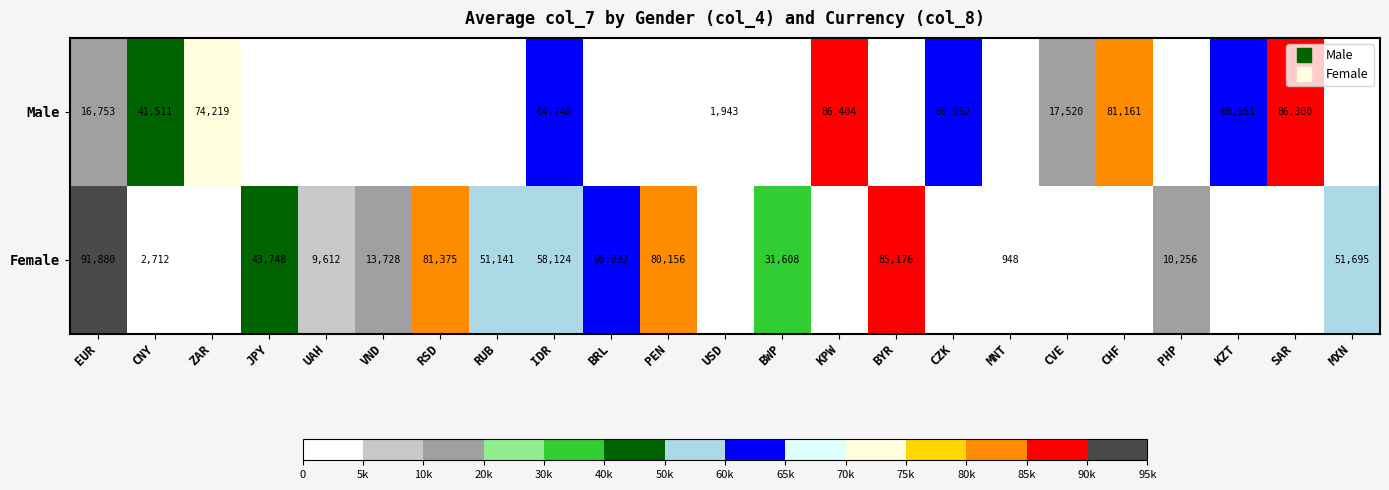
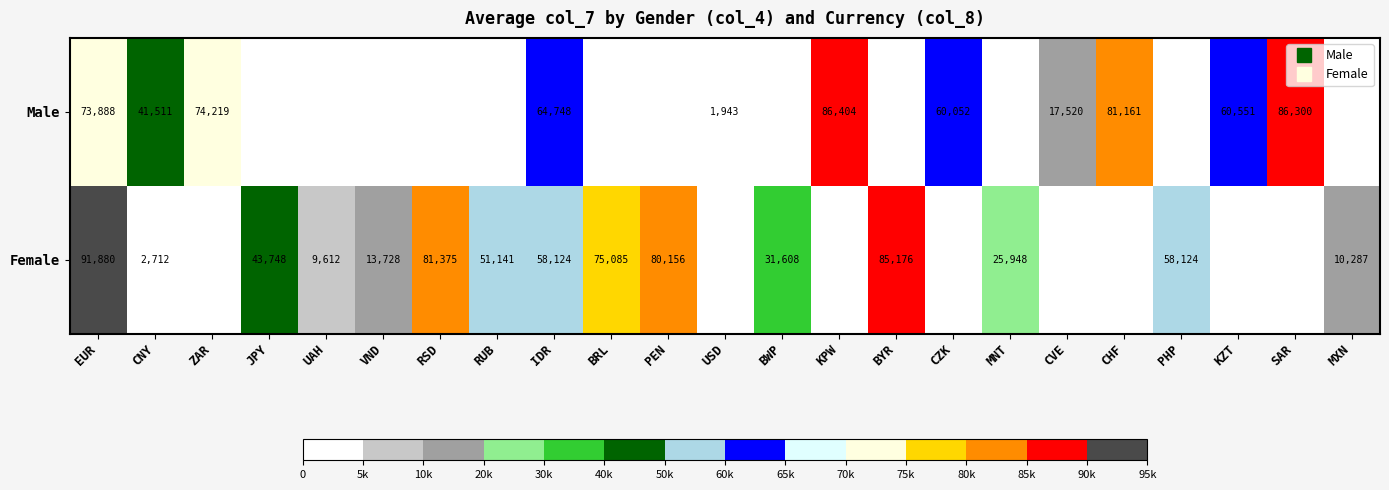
  {
    "Male": {
-     "EUR": "16,753",
+     "EUR": "73,888",
      "CNY": "41,511",
      "ZAR": "74,219",
      "IDR": "64,748",
      "USD": "1,943",
      "KPW": "86,404",
      "CZK": "60,052",
      "CVE": "17,520",
      "CHF": "81,161",
      "KZT": "60,551",
      "SAR": "86,300"
    },
    "Female": {
      "EUR": "91,880",
      "CNY": "2,712",
      "JPY": "43,748",
      "UAH": "9,612",
      "VND": "13,728",
      "RSD": "81,375",
      "RUB": "51,141",
      "IDR": "58,124",
-     "BRL": "60,032",
+     "BRL": "75,085",
      "PEN": "80,156",
      "BWP": "31,608",
      "BYR": "85,176",
-     "MNT": "948",
-     "PHP": "10,256",
-     "MXN": "51,695"
+     "MNT": "25,948",
+     "PHP": "58,124",
+     "MXN": "10,287"
    }
  }
